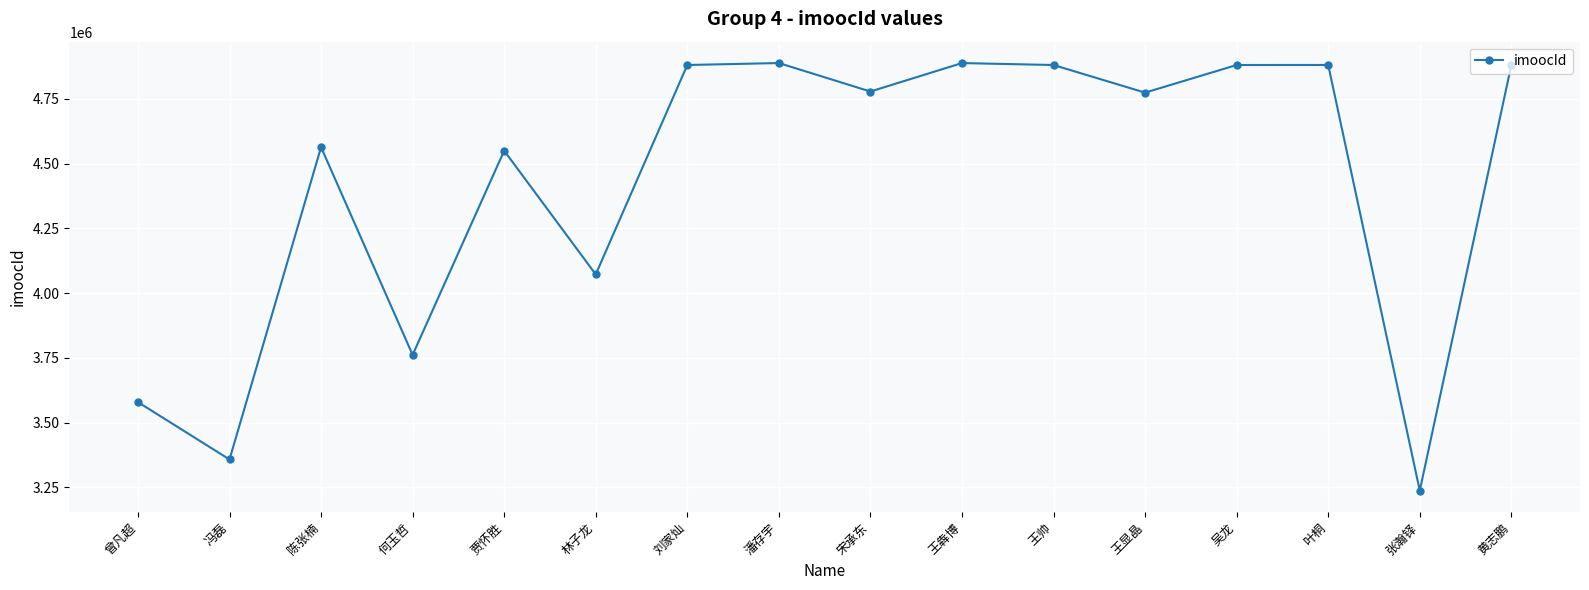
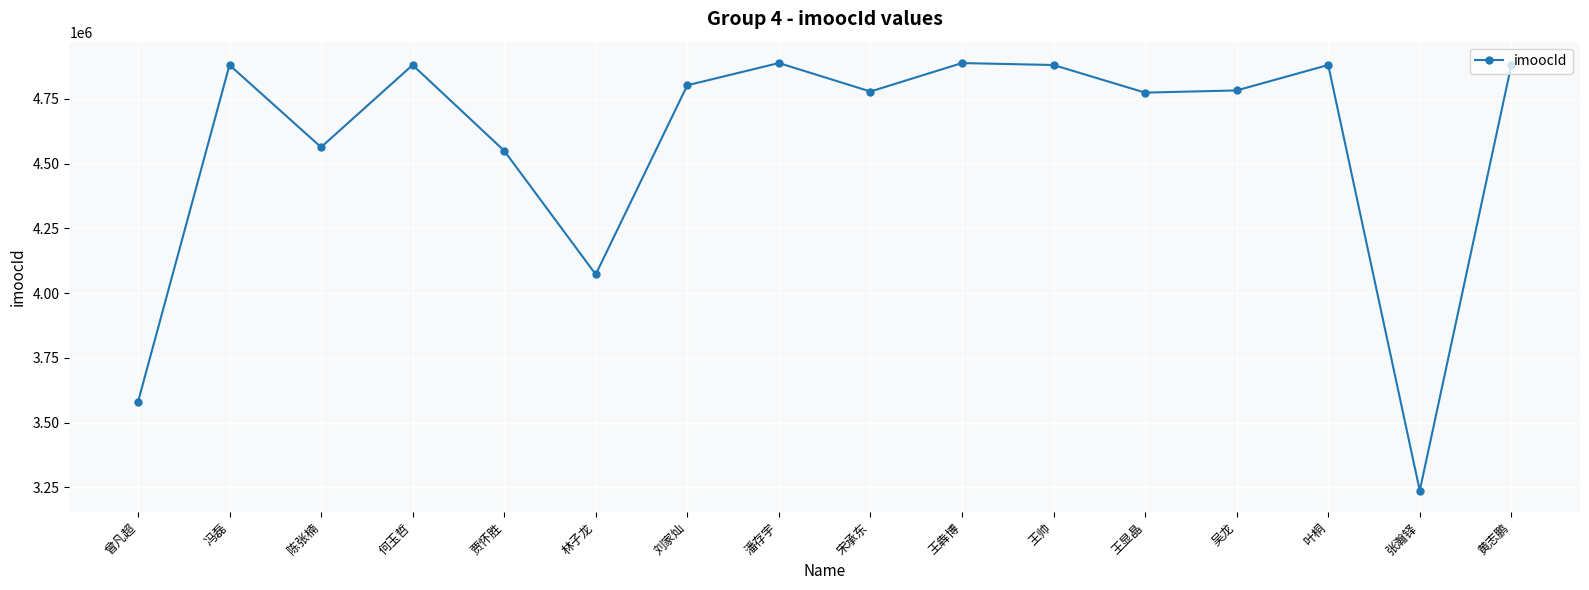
  {
    "曾凡超": 3580000,
-   "冯磊": 3360000,
+   "冯磊": 4880000,
    "陈张楠": 4560000,
-   "何玉哲": 3760000,
+   "何玉哲": 4880000,
    "贾怀胜": 4550000,
    "林子龙": 4070000,
-   "刘家灿": 4880000,
+   "刘家灿": 4800000,
    "潘存宇": 4890000,
    "宋承东": 4780000,
    "王犇博": 4890000,
    "王帅": 4880000,
    "王显晶": 4770000,
-   "吴龙": 4880000,
+   "吴龙": 4780000,
    "叶桐": 4880000,
    "张瀚铎": 3240000
  }
